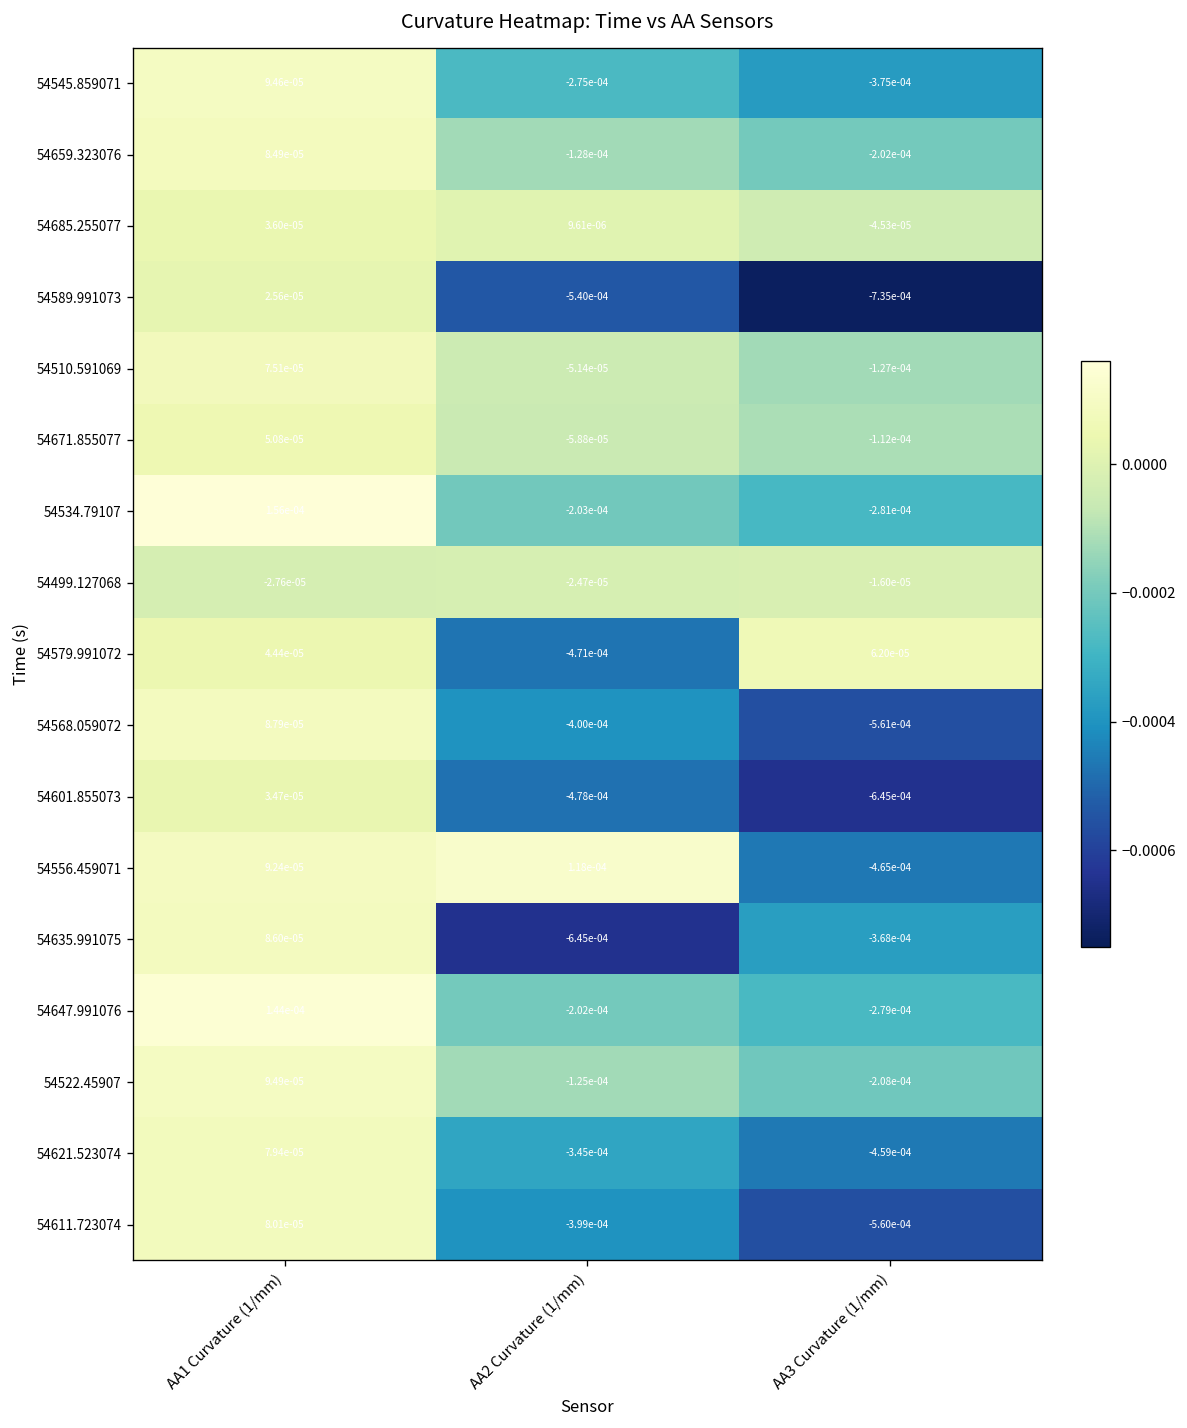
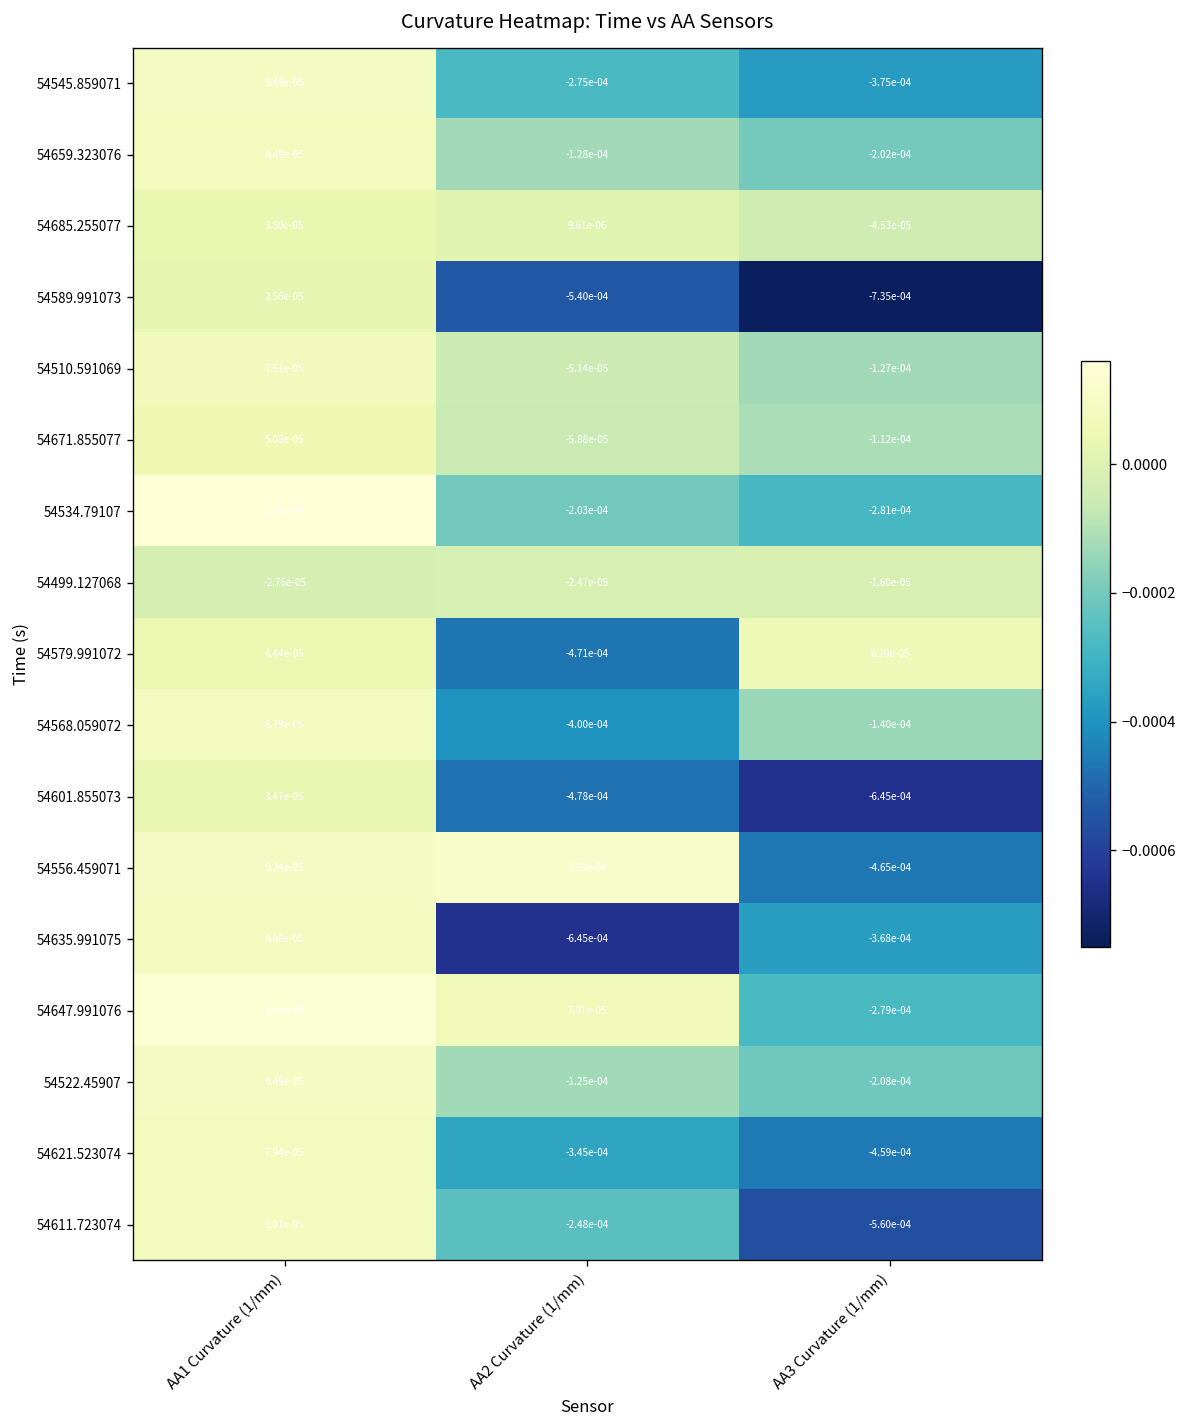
  {
    "54545.859071": {
      "AA1 Curvature (1/mm)": "9.46e-05",
      "AA2 Curvature (1/mm)": "-2.75e-04",
      "AA3 Curvature (1/mm)": "-3.75e-04"
    },
    "54659.323076": {
      "AA1 Curvature (1/mm)": "8.49e-05",
      "AA2 Curvature (1/mm)": "-1.28e-04",
      "AA3 Curvature (1/mm)": "-2.02e-04"
    },
    "54685.255077": {
      "AA1 Curvature (1/mm)": "3.60e-05",
      "AA2 Curvature (1/mm)": "9.61e-06",
      "AA3 Curvature (1/mm)": "-4.53e-05"
    },
    "54589.991073": {
      "AA1 Curvature (1/mm)": "2.56e-05",
      "AA2 Curvature (1/mm)": "-5.40e-04",
      "AA3 Curvature (1/mm)": "-7.35e-04"
    },
    "54510.591069": {
      "AA1 Curvature (1/mm)": "7.51e-05",
      "AA2 Curvature (1/mm)": "-5.14e-05",
      "AA3 Curvature (1/mm)": "-1.27e-04"
    },
    "54671.855077": {
      "AA1 Curvature (1/mm)": "5.08e-05",
      "AA2 Curvature (1/mm)": "-5.88e-05",
      "AA3 Curvature (1/mm)": "-1.12e-04"
    },
    "54534.79107": {
      "AA2 Curvature (1/mm)": "-2.03e-04",
      "AA3 Curvature (1/mm)": "-2.81e-04"
    },
    "54499.127068": {
      "AA1 Curvature (1/mm)": "-2.76e-05",
      "AA2 Curvature (1/mm)": "-2.47e-05",
      "AA3 Curvature (1/mm)": "-1.60e-05"
    },
    "54579.991072": {
      "AA1 Curvature (1/mm)": "4.44e-05",
      "AA2 Curvature (1/mm)": "-4.71e-04",
      "AA3 Curvature (1/mm)": "6.20e-05"
    },
    "54568.059072": {
      "AA1 Curvature (1/mm)": "8.79e-05",
      "AA2 Curvature (1/mm)": "-4.00e-04",
-     "AA3 Curvature (1/mm)": "-5.61e-04"
+     "AA3 Curvature (1/mm)": "-1.40e-04"
    },
    "54601.855073": {
      "AA1 Curvature (1/mm)": "3.47e-05",
      "AA2 Curvature (1/mm)": "-4.78e-04",
      "AA3 Curvature (1/mm)": "-6.45e-04"
    },
    "54556.459071": {
      "AA1 Curvature (1/mm)": "9.24e-05",
      "AA2 Curvature (1/mm)": "1.18e-04",
      "AA3 Curvature (1/mm)": "-4.65e-04"
    },
    "54635.991075": {
      "AA1 Curvature (1/mm)": "8.60e-05",
      "AA2 Curvature (1/mm)": "-6.45e-04",
      "AA3 Curvature (1/mm)": "-3.68e-04"
    },
    "54647.991076": {
-     "AA2 Curvature (1/mm)": "-2.02e-04",
+     "AA2 Curvature (1/mm)": "7.01e-05",
      "AA3 Curvature (1/mm)": "-2.79e-04"
    },
    "54522.45907": {
      "AA1 Curvature (1/mm)": "9.49e-05",
      "AA2 Curvature (1/mm)": "-1.25e-04",
      "AA3 Curvature (1/mm)": "-2.08e-04"
    },
    "54621.523074": {
      "AA1 Curvature (1/mm)": "7.94e-05",
      "AA2 Curvature (1/mm)": "-3.45e-04",
      "AA3 Curvature (1/mm)": "-4.59e-04"
    },
    "54611.723074": {
      "AA1 Curvature (1/mm)": "8.01e-05",
-     "AA2 Curvature (1/mm)": "-3.99e-04",
+     "AA2 Curvature (1/mm)": "-2.48e-04",
      "AA3 Curvature (1/mm)": "-5.60e-04"
    }
  }
